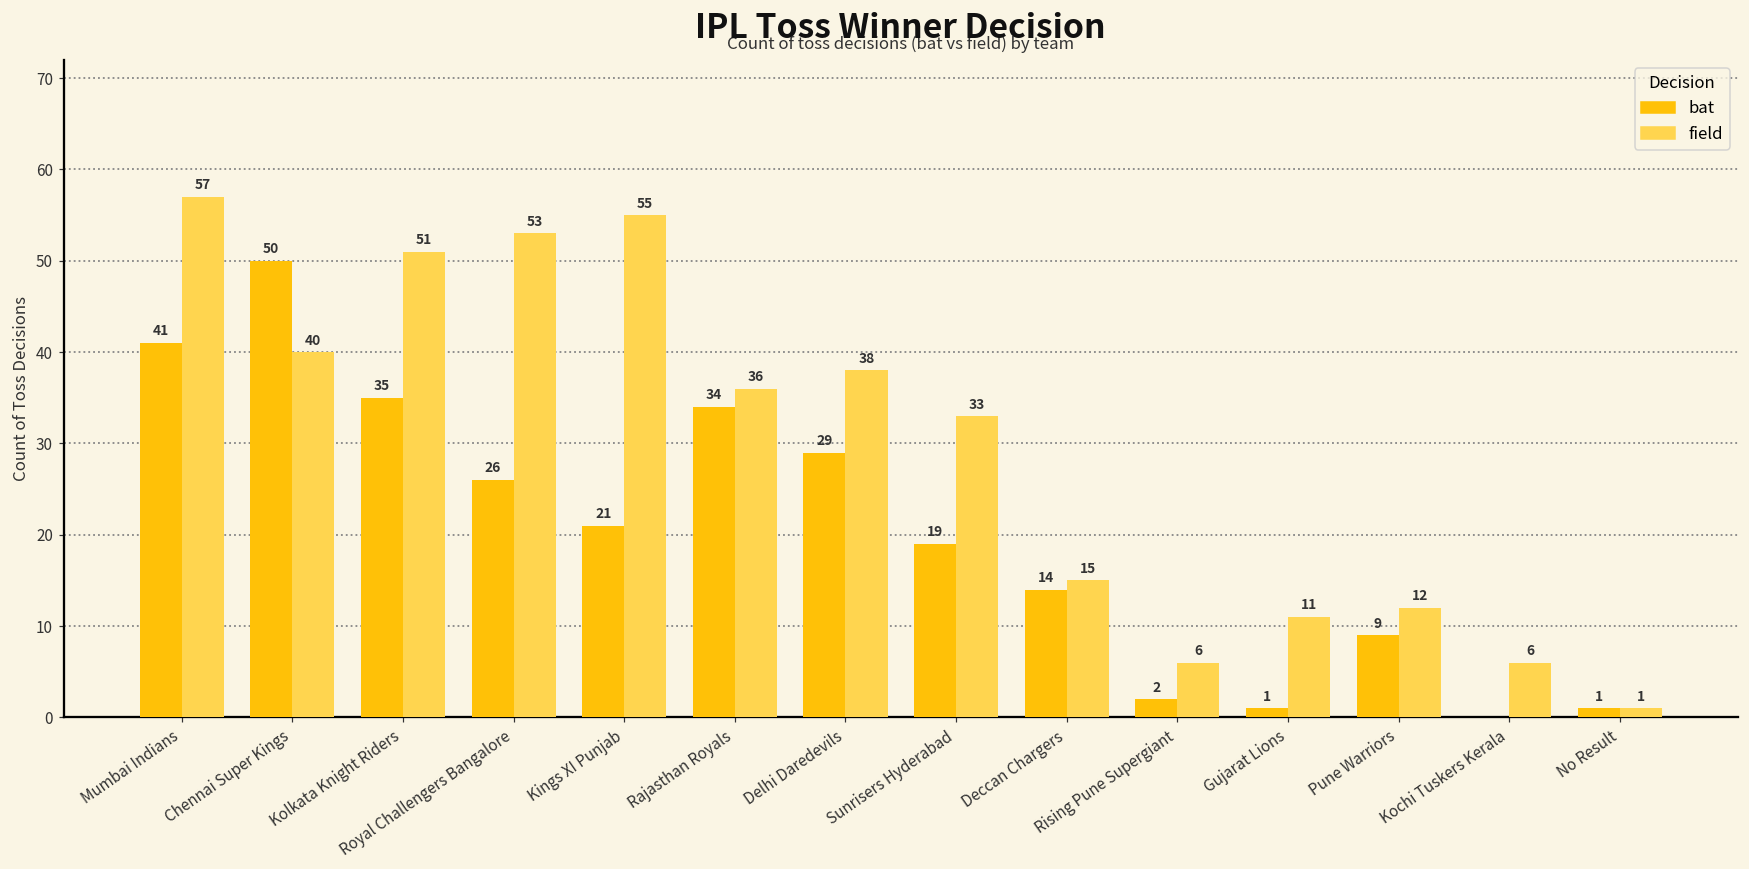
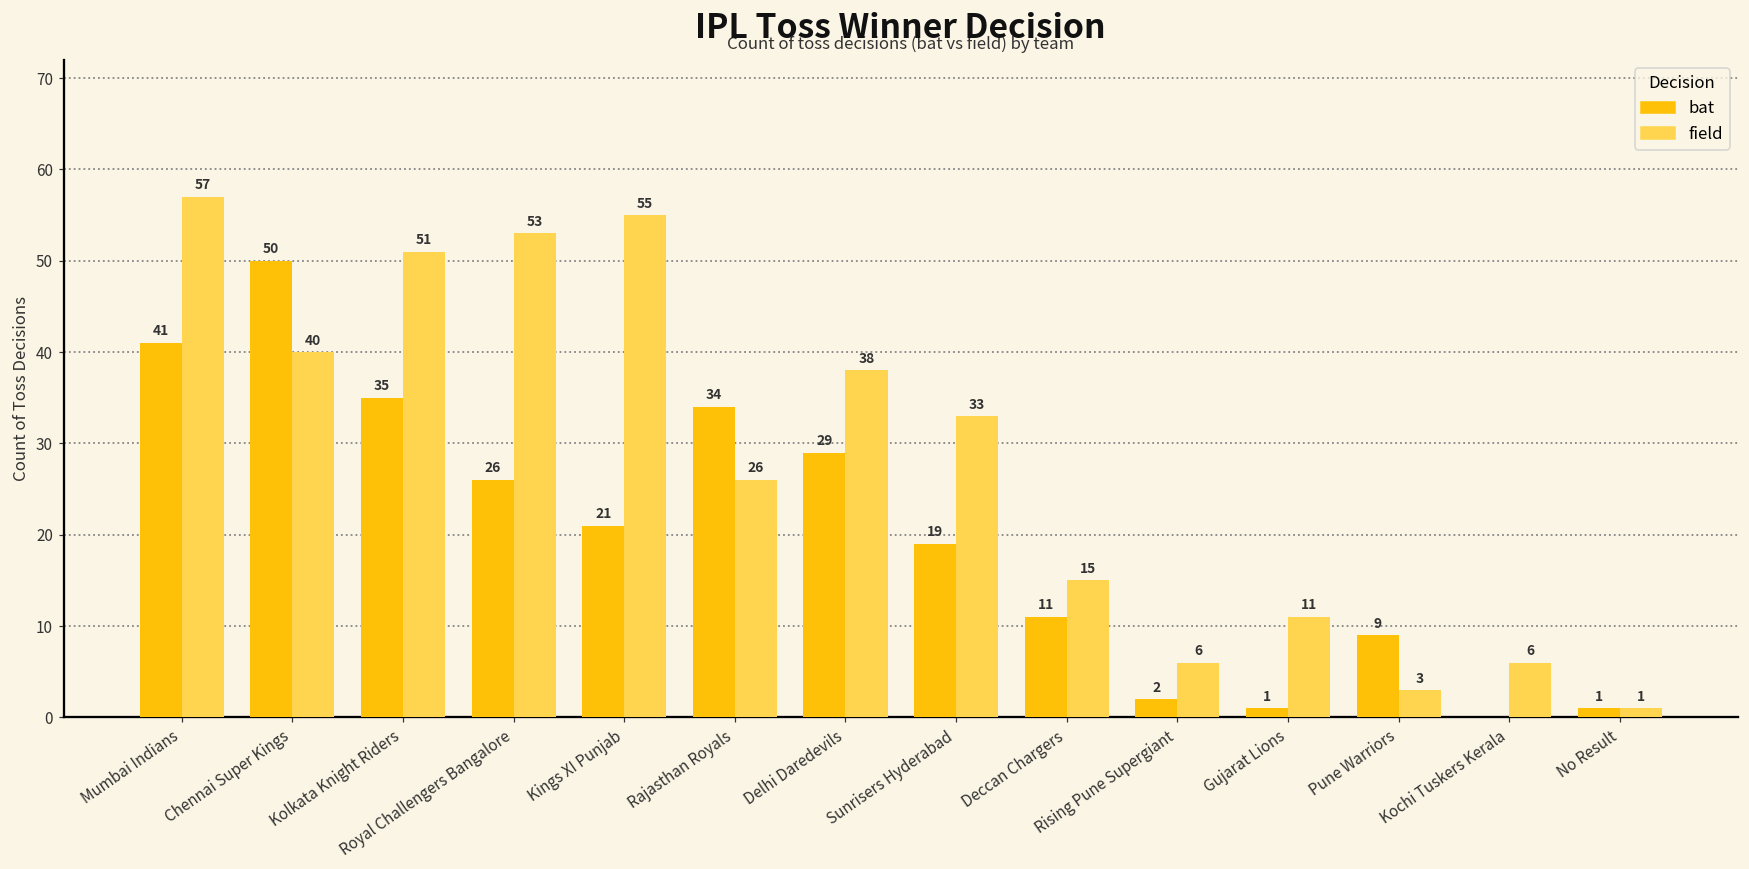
  {
    "bat": {
      "Mumbai Indians": 41,
      "Chennai Super Kings": 50,
      "Kolkata Knight Riders": 35,
      "Royal Challengers Bangalore": 26,
      "Kings XI Punjab": 21,
      "Rajasthan Royals": 34,
      "Delhi Daredevils": 29,
      "Sunrisers Hyderabad": 19,
-     "Deccan Chargers": 14,
+     "Deccan Chargers": 11,
      "Rising Pune Supergiant": 2,
      "Gujarat Lions": 1,
      "Pune Warriors": 9,
      "No Result": 1
    },
    "field": {
      "Mumbai Indians": 57,
      "Chennai Super Kings": 40,
      "Kolkata Knight Riders": 51,
      "Royal Challengers Bangalore": 53,
      "Kings XI Punjab": 55,
-     "Rajasthan Royals": 36,
+     "Rajasthan Royals": 26,
      "Delhi Daredevils": 38,
      "Sunrisers Hyderabad": 33,
      "Deccan Chargers": 15,
      "Rising Pune Supergiant": 6,
      "Gujarat Lions": 11,
-     "Pune Warriors": 12,
+     "Pune Warriors": 3,
      "Kochi Tuskers Kerala": 6,
      "No Result": 1
    }
  }
